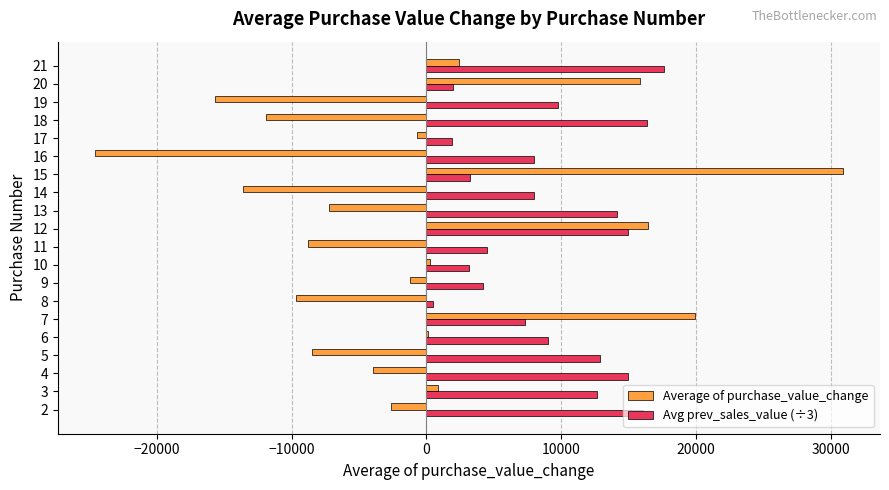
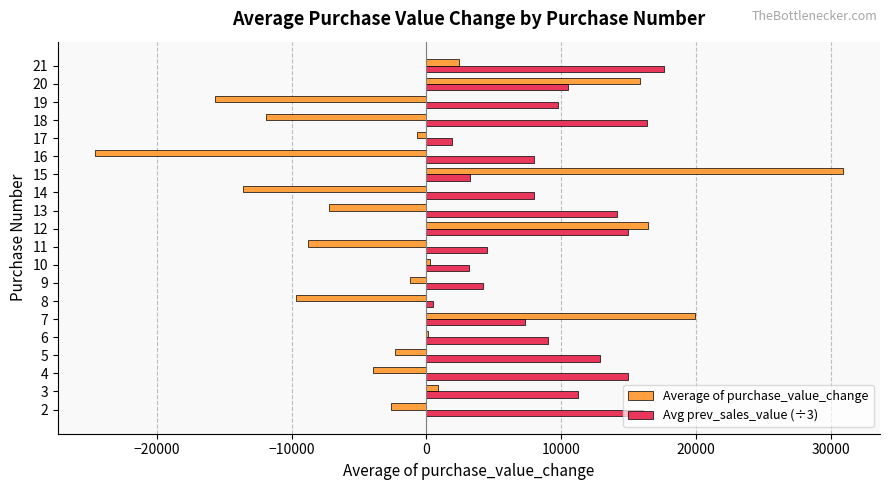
  {
    "Average of purchase_value_change": {
      "21": 2400,
      "20": 15900,
      "19": -15700,
      "18": -11900,
      "17": -700,
      "16": -24600,
      "15": 30900,
      "14": -13600,
      "13": -7200,
      "12": 16500,
      "11": -8800,
      "10": 300,
      "9": -1200,
      "8": -9700,
      "7": 19900,
-     "5": -8500,
+     "5": -2400,
      "4": -4000,
      "3": 900,
      "2": -2600
    },
    "Avg prev_sales_value (÷3)": {
      "21": 17600,
-     "20": 2000,
+     "20": 10500,
      "19": 9800,
      "18": 16400,
      "17": 1900,
      "16": 8000,
      "15": 3300,
      "14": 8000,
      "13": 14100,
      "12": 15000,
      "11": 4500,
      "10": 3100,
      "9": 4200,
      "8": 500,
      "7": 7300,
      "6": 9000,
      "5": 12800,
      "4": 15000,
-     "3": 12700
+     "3": 11300
    }
  }
